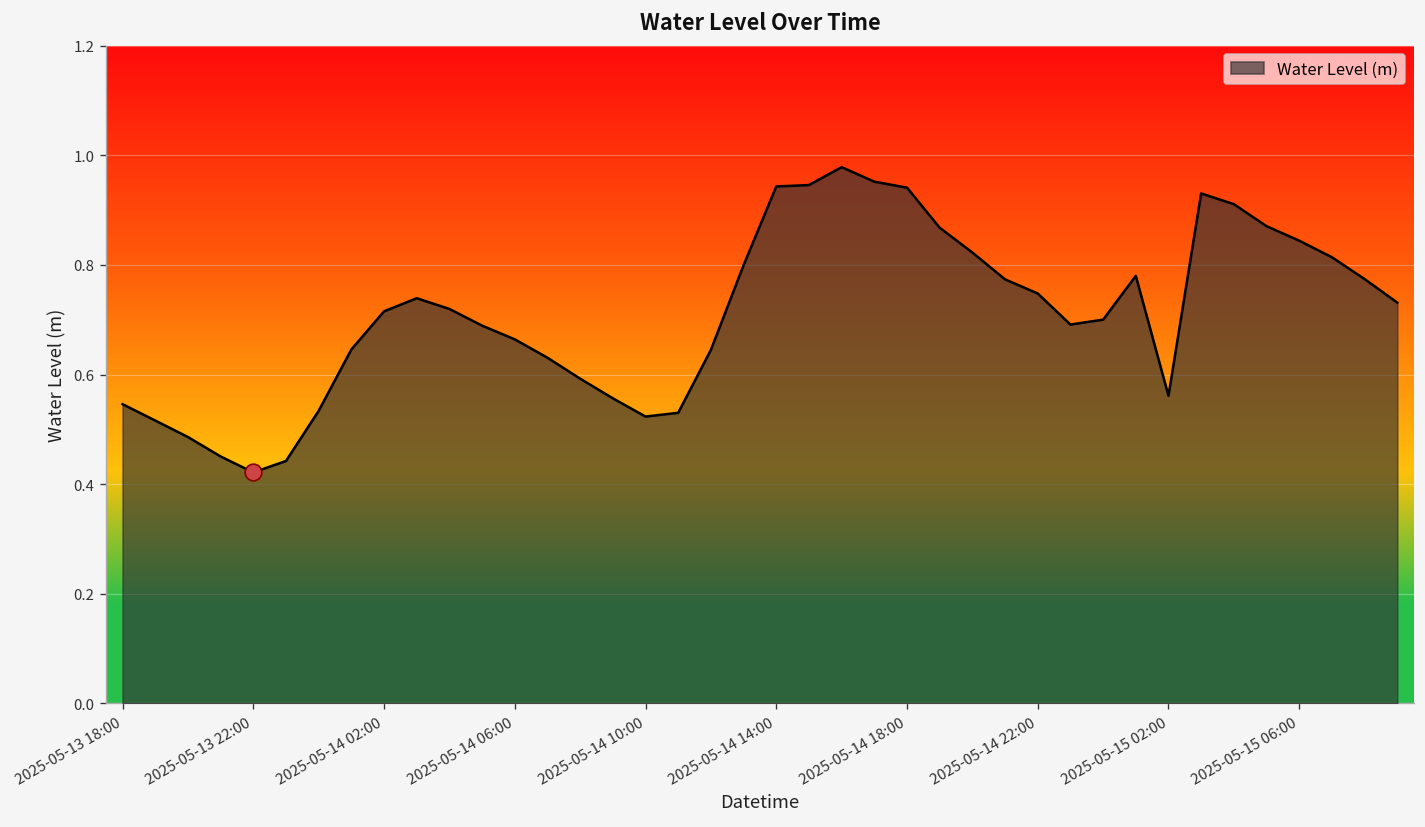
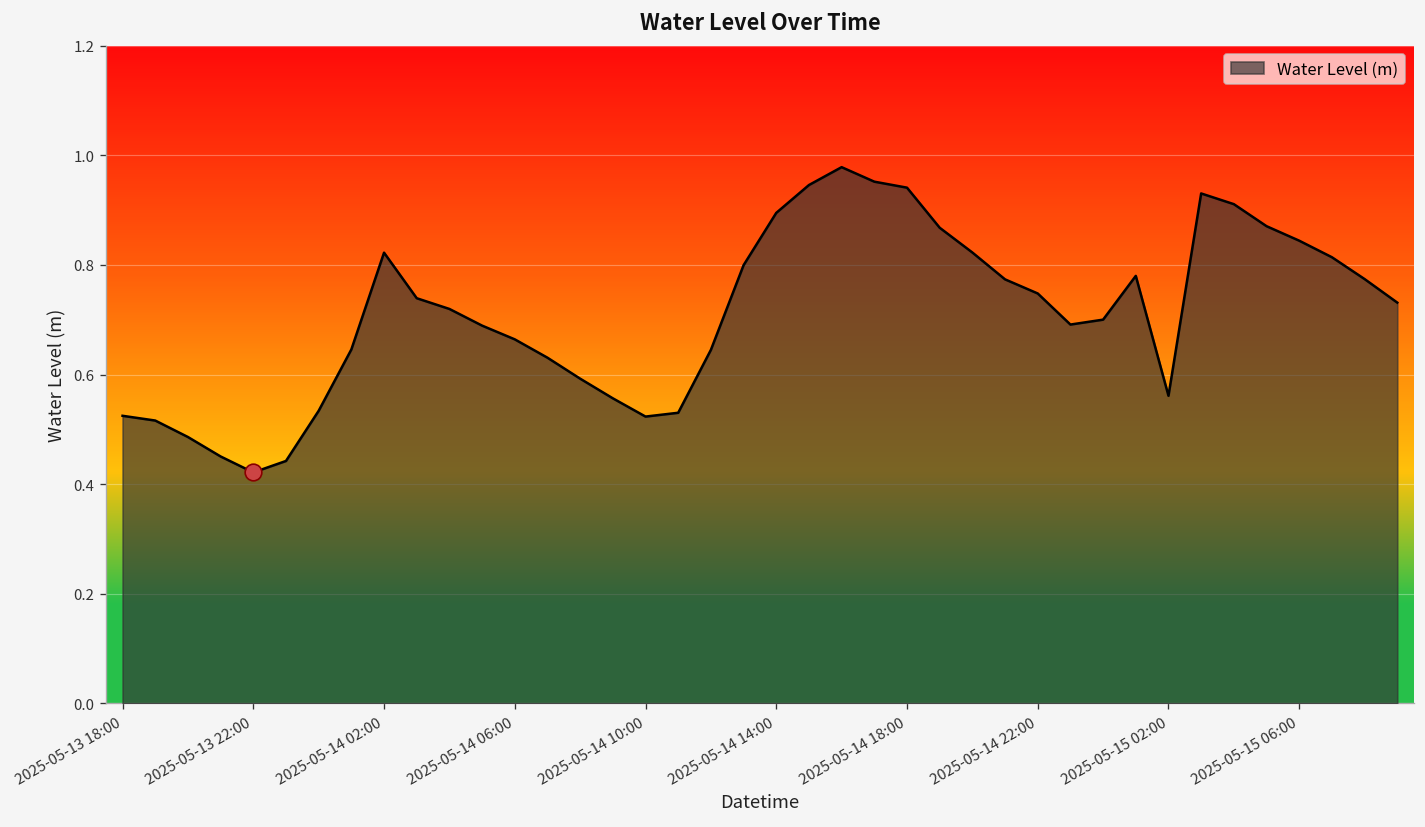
  {
    "Water Level (m)": {
-     "2025-05-13 18:00": 0.55,
-     "2025-05-14 02:00": 0.72,
+     "2025-05-13 18:00": 0.52,
+     "2025-05-14 02:00": 0.82,
      "2025-05-14 06:00": 0.66,
      "2025-05-14 10:00": 0.52,
-     "2025-05-14 14:00": 0.94,
+     "2025-05-14 14:00": 0.89,
      "2025-05-14 18:00": 0.94,
      "2025-05-14 22:00": 0.75,
      "2025-05-15 02:00": 0.56,
      "2025-05-15 06:00": 0.84
    }
  }
